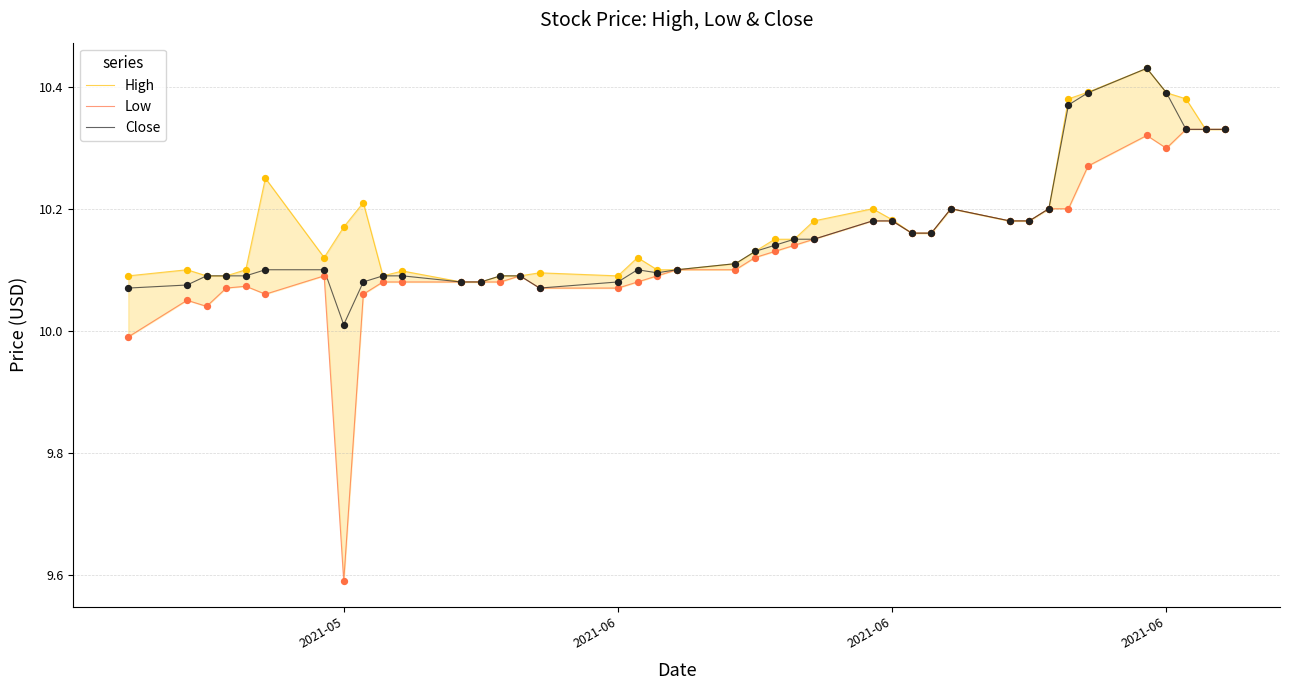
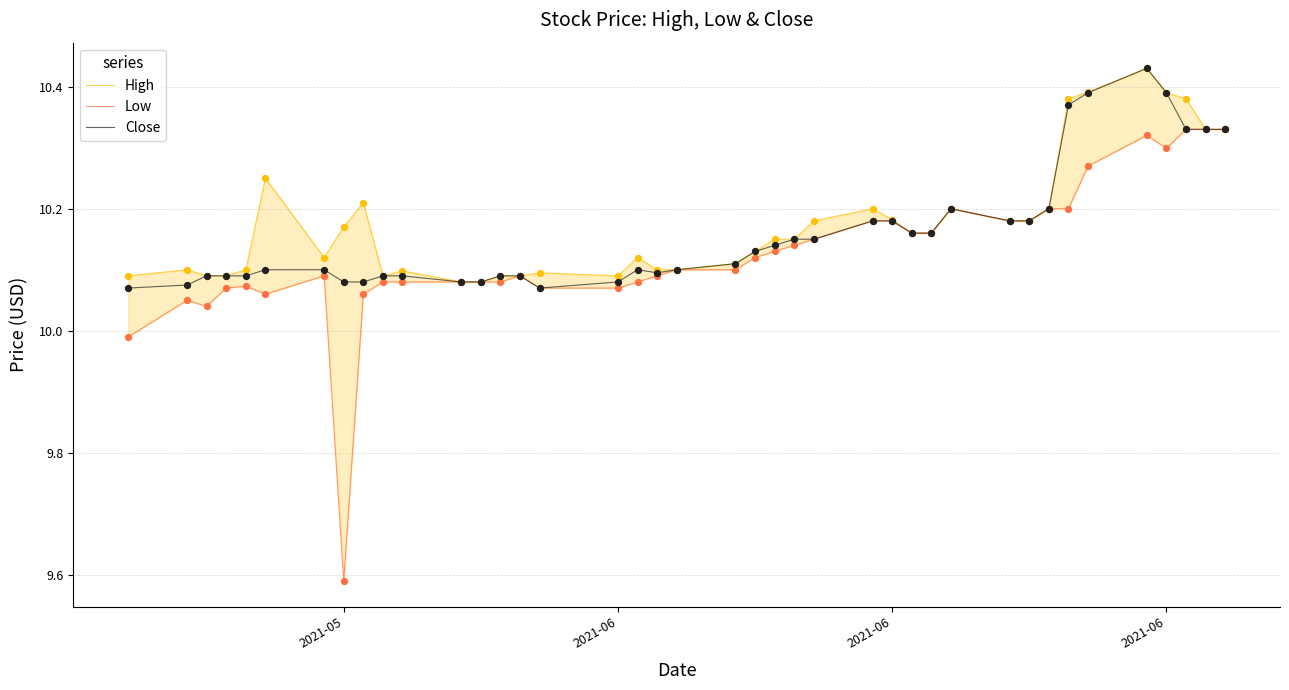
  {
    "High": {
      "2021-05": 10.17
    },
    "Low": {
      "2021-05": 9.59
    },
    "Close": {
-     "2021-05": 10.01
+     "2021-05": 10.08
    }
  }
